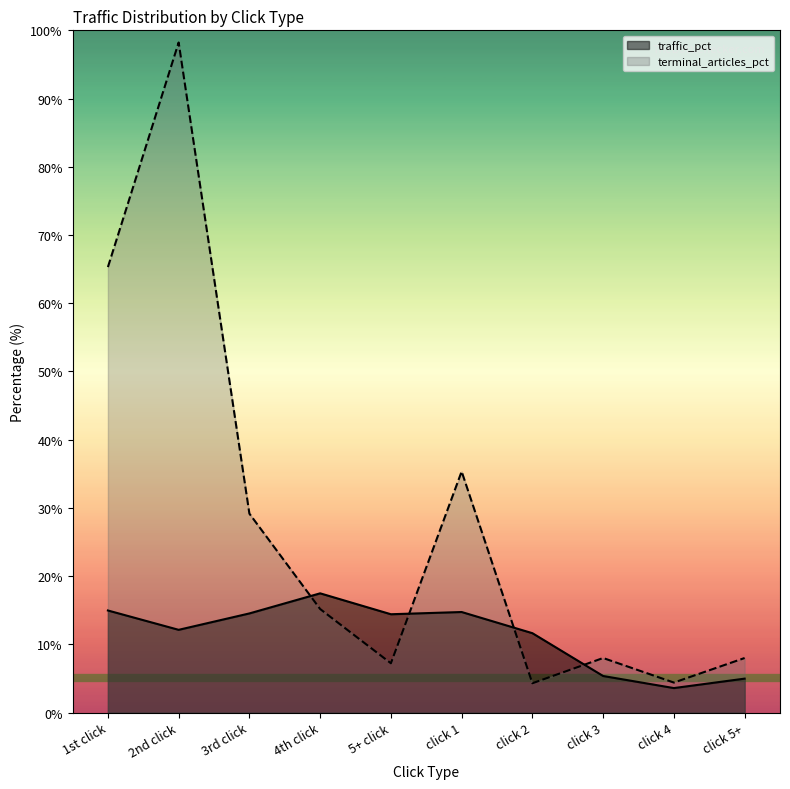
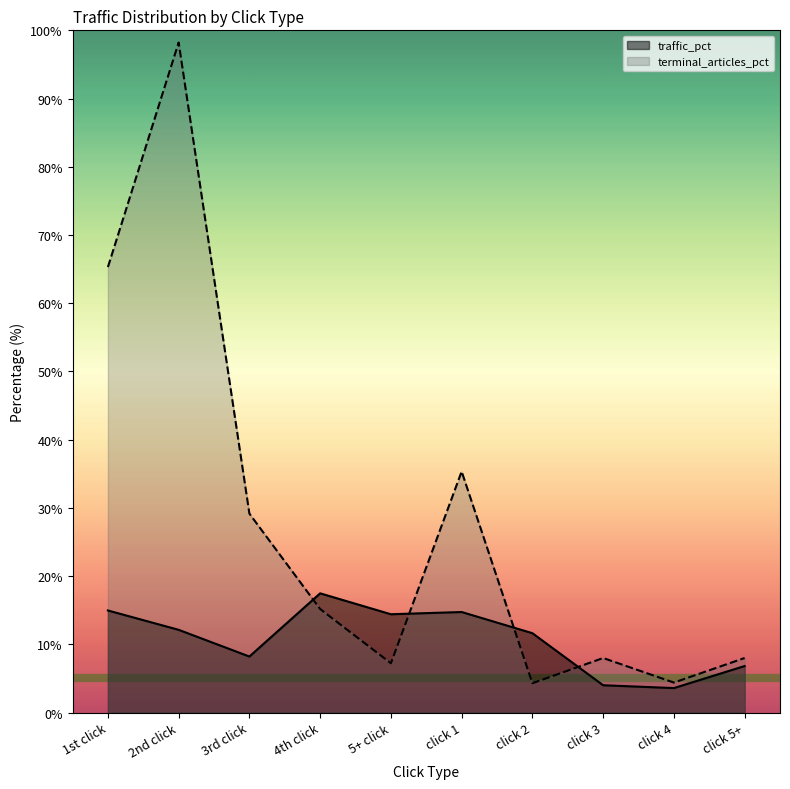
  {
    "traffic_pct": {
      "1st click": "15%",
      "2nd click": "12%",
-     "3rd click": "15%",
+     "3rd click": "8%",
      "4th click": "17%",
      "5+ click": "14%",
      "click 1": "15%",
      "click 2": "12%",
-     "click 3": "5%",
+     "click 3": "4%",
      "click 4": "4%",
-     "click 5+": "5%"
+     "click 5+": "7%"
    },
    "terminal_articles_pct": {
      "1st click": "65%",
      "2nd click": "98%",
      "3rd click": "29%",
      "4th click": "15%",
      "5+ click": "7%",
      "click 1": "35%",
      "click 2": "4%",
      "click 3": "8%",
      "click 4": "4%",
      "click 5+": "8%"
    }
  }
